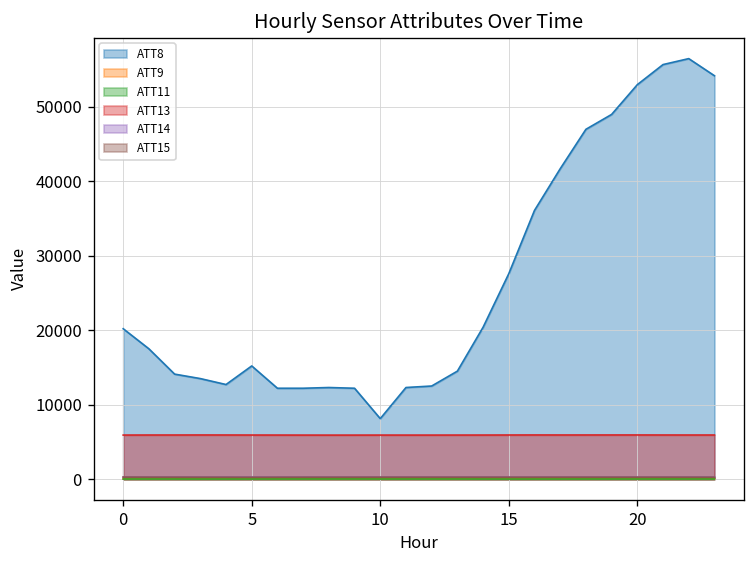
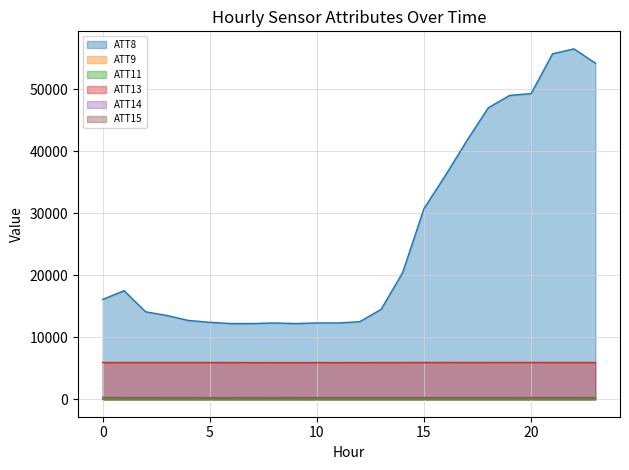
  {
    "ATT8": {
-     "0": 20000,
-     "5": 15000,
-     "10": 8000,
-     "15": 28000,
-     "20": 53000
+     "0": 16000,
+     "5": 12000,
+     "10": 12000,
+     "15": 31000,
+     "20": 49000
    }
  }
